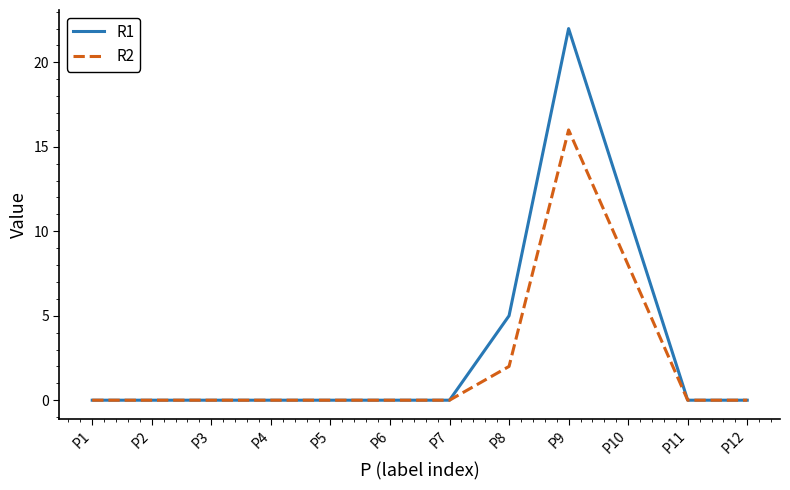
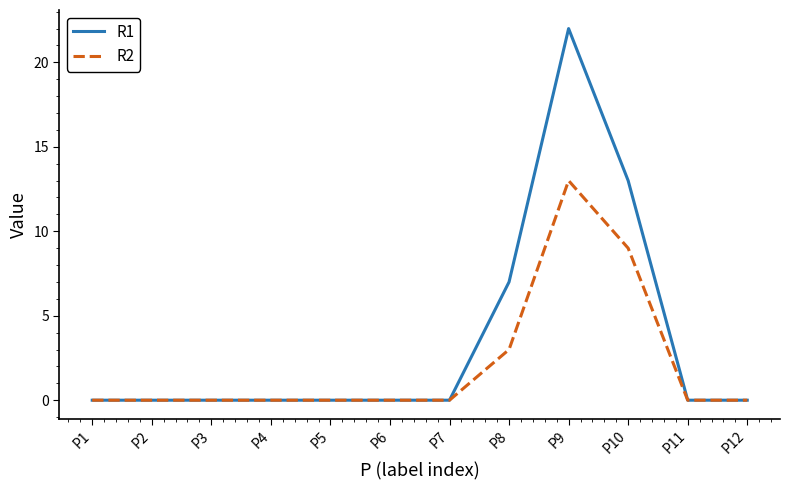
  {
    "R1": {
-     "P8": 5,
+     "P8": 7,
      "P9": 22,
-     "P10": 11
+     "P10": 13
    },
    "R2": {
-     "P8": 2,
-     "P9": 16,
-     "P10": 8
+     "P8": 3,
+     "P9": 13,
+     "P10": 9
    }
  }
